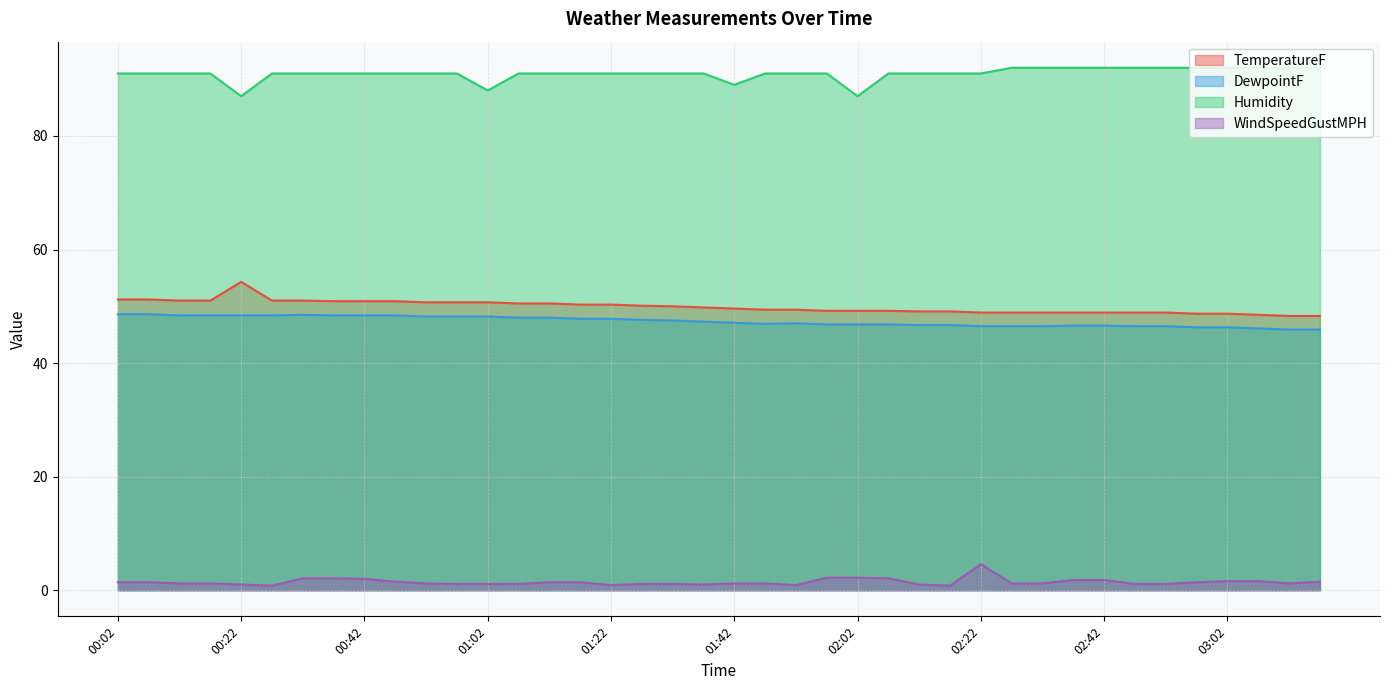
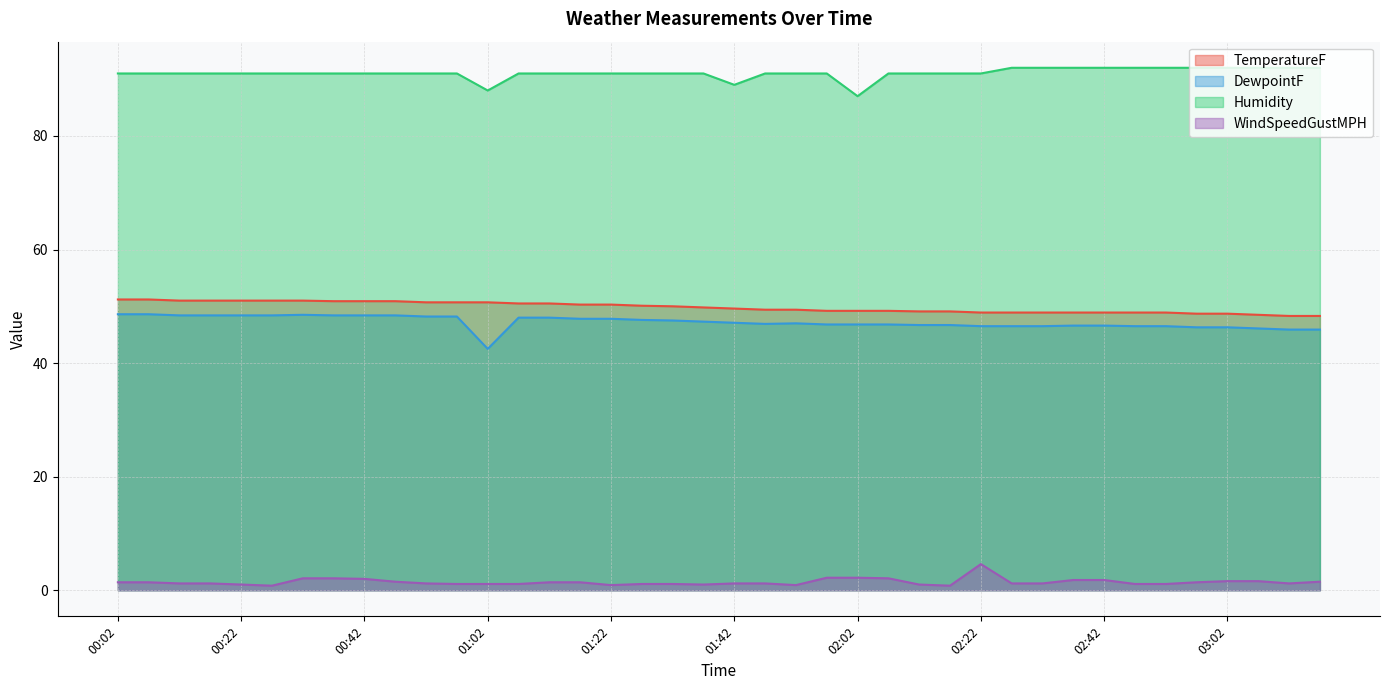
  {
    "TemperatureF": {
      "00:02": 51,
-     "00:22": 54,
+     "00:22": 51,
      "00:42": 51,
      "01:02": 51,
      "01:22": 50,
      "01:42": 50,
      "02:02": 49,
      "02:22": 49,
      "02:42": 49,
      "03:02": 49
    },
    "DewpointF": {
      "00:02": 49,
      "00:22": 48,
      "00:42": 48,
-     "01:02": 48,
+     "01:02": 43,
      "01:22": 48,
      "01:42": 47,
      "02:02": 47,
      "02:22": 47,
      "02:42": 47,
      "03:02": 46
    },
    "Humidity": {
      "00:02": 91,
-     "00:22": 87,
+     "00:22": 91,
      "00:42": 91,
      "01:02": 88,
      "01:22": 91,
      "01:42": 89,
      "02:02": 87,
      "02:22": 91,
      "02:42": 92
    },
    "WindSpeedGustMPH": {
      "00:02": 1,
      "00:22": 1,
      "00:42": 2,
      "01:02": 1,
      "01:22": 1,
      "01:42": 1,
      "02:02": 2,
      "02:22": 5,
      "02:42": 2,
      "03:02": 2
    }
  }
